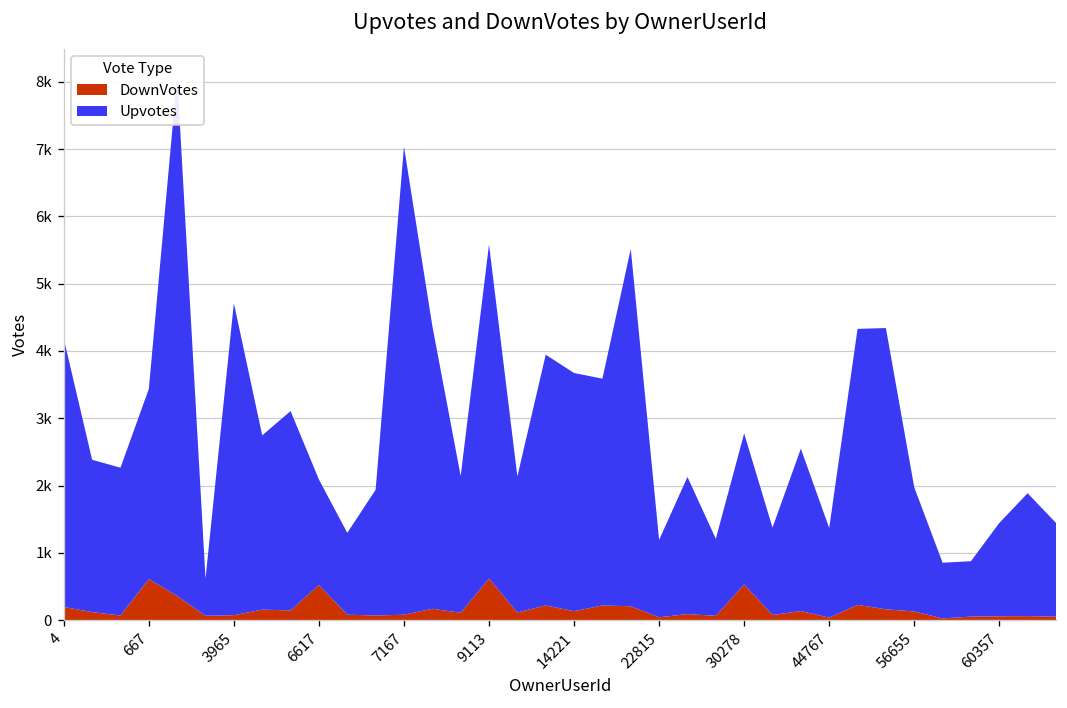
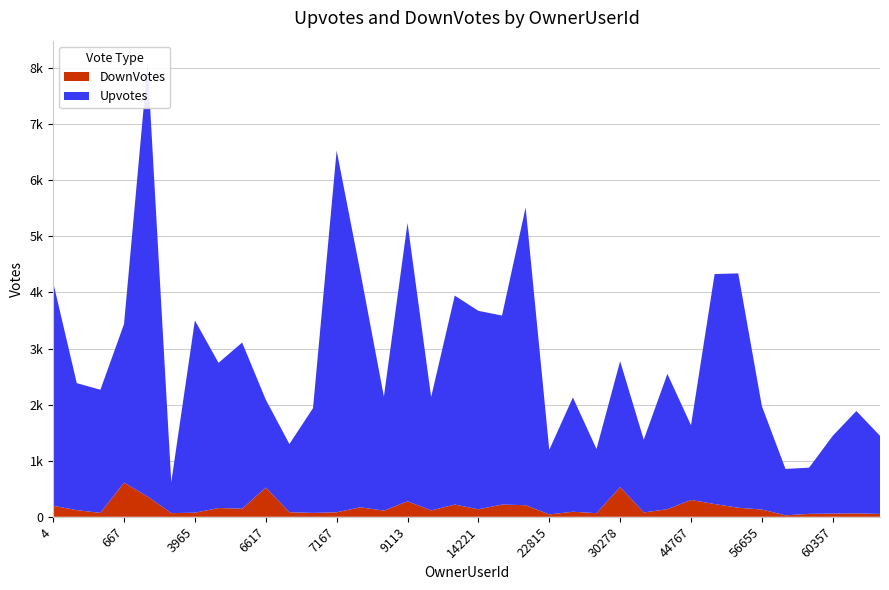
  {
    "DownVotes": {
-     "9113": 600,
-     "44767": 0
+     "9113": 300,
+     "44767": 300
    },
    "Upvotes": {
      "4": 4000,
      "667": 2800,
-     "3965": 4600,
+     "3965": 3400,
      "6617": 1600,
-     "7167": 7000,
+     "7167": 6400,
      "9113": 5000,
      "14221": 3500,
      "22815": 1200,
      "30278": 2200,
      "44767": 1300,
      "56655": 1800,
      "60357": 1400
    }
  }
